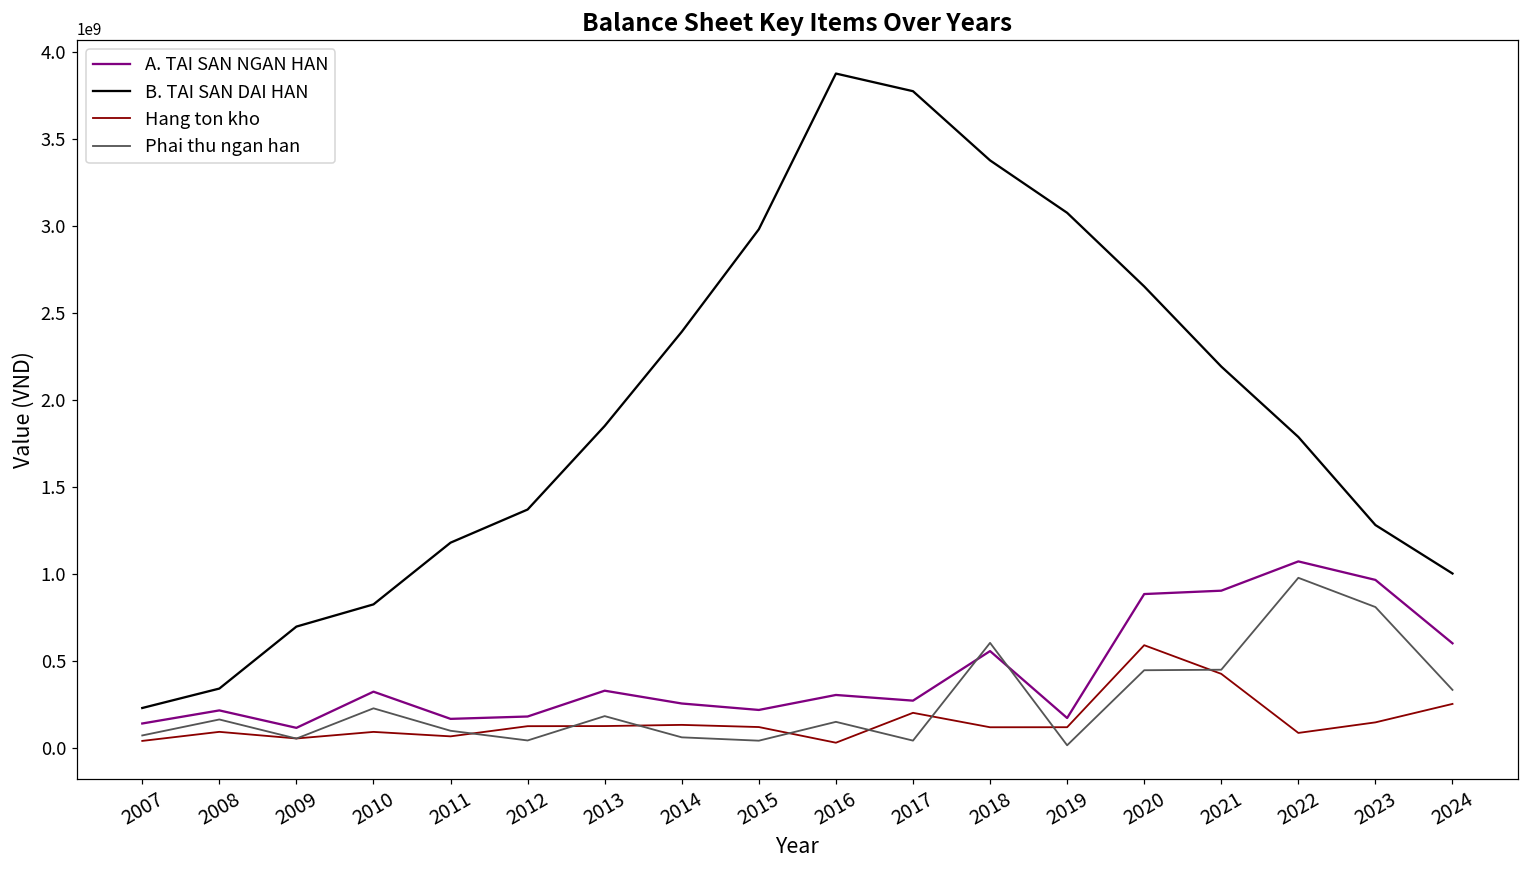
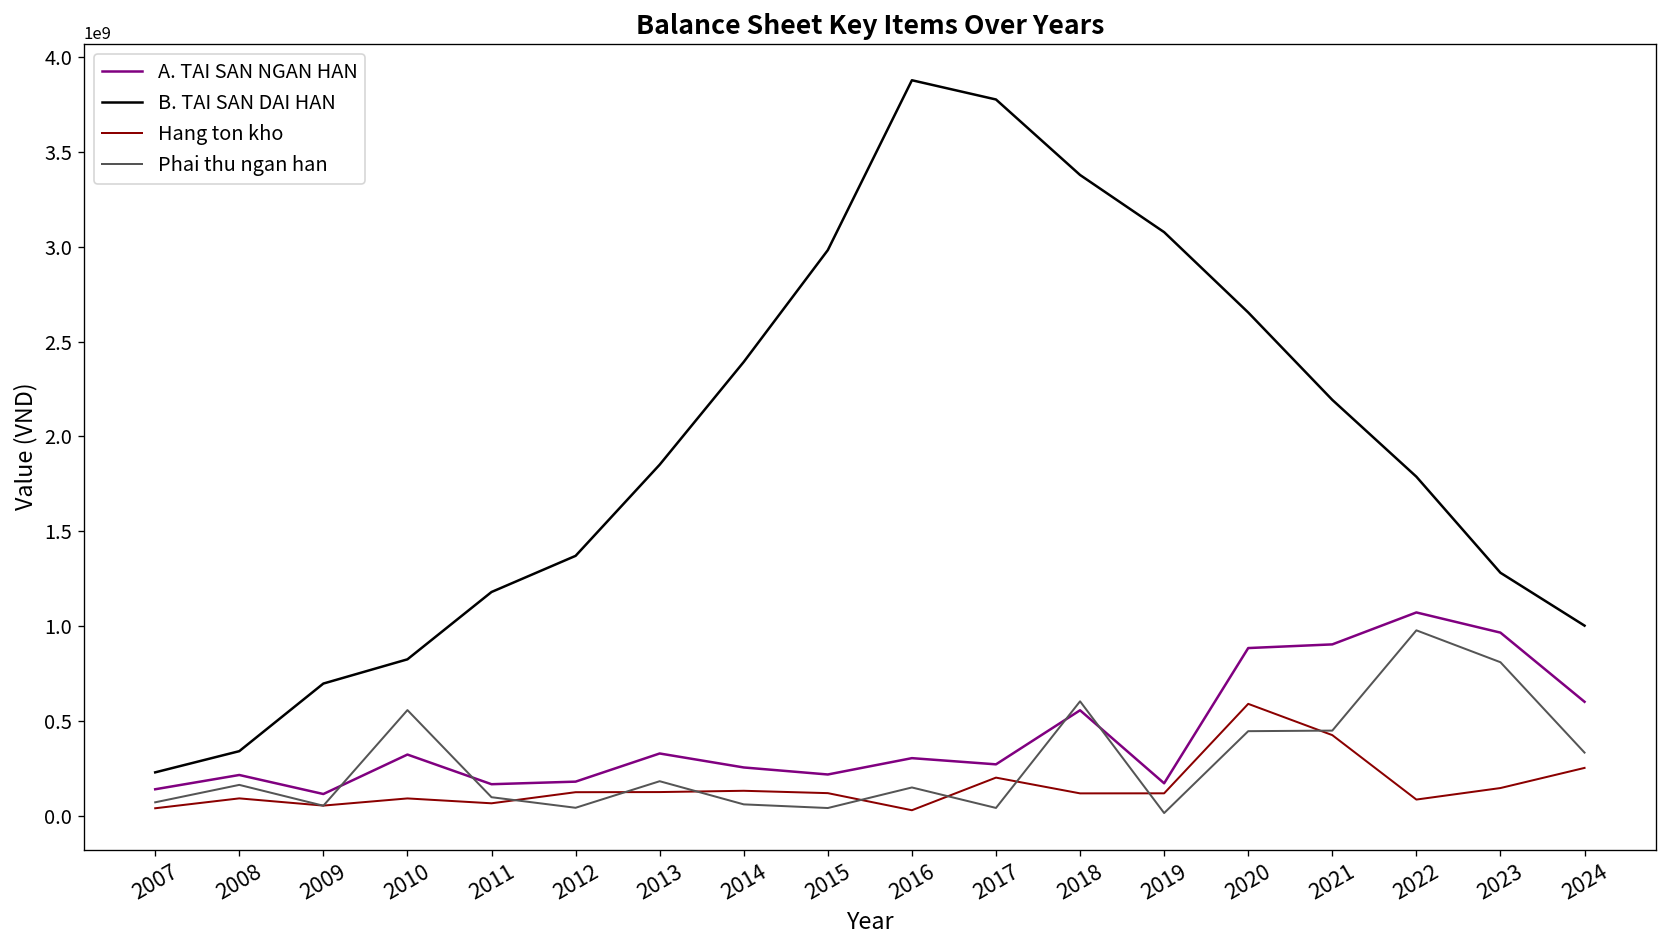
  {
    "A. TAI SAN NGAN HAN": {
      "2007": 140000000,
      "2008": 220000000,
      "2009": 120000000,
      "2010": 320000000,
      "2011": 170000000,
      "2012": 180000000,
      "2013": 330000000,
      "2014": 260000000,
      "2015": 220000000,
      "2016": 300000000,
      "2017": 270000000,
      "2018": 560000000,
      "2019": 170000000,
      "2020": 880000000,
      "2021": 900000000,
      "2022": 1070000000,
      "2023": 970000000,
      "2024": 600000000
    },
    "B. TAI SAN DAI HAN": {
      "2007": 230000000,
      "2008": 340000000,
      "2009": 700000000,
      "2010": 830000000,
      "2011": 1180000000,
      "2012": 1370000000,
      "2013": 1850000000,
      "2014": 2390000000,
      "2015": 2980000000,
      "2016": 3880000000,
      "2017": 3780000000,
      "2018": 3380000000,
      "2019": 3080000000,
      "2020": 2650000000,
      "2021": 2190000000,
      "2022": 1790000000,
      "2023": 1280000000,
      "2024": 1000000000
    },
    "Hang ton kho": {
      "2007": 40000000,
      "2008": 90000000,
      "2010": 90000000,
      "2011": 70000000,
      "2012": 130000000,
      "2013": 130000000,
      "2014": 130000000,
      "2015": 120000000,
      "2016": 30000000,
      "2017": 200000000,
      "2018": 120000000,
      "2019": 120000000,
      "2020": 590000000,
      "2021": 430000000,
      "2022": 90000000,
      "2023": 150000000,
      "2024": 250000000
    },
    "Phai thu ngan han": {
      "2007": 70000000,
      "2008": 160000000,
-     "2010": 230000000,
+     "2010": 560000000,
      "2011": 100000000,
      "2012": 40000000,
      "2013": 180000000,
      "2014": 60000000,
      "2015": 40000000,
      "2016": 150000000,
      "2017": 40000000,
      "2018": 600000000,
      "2019": 20000000,
      "2020": 450000000,
      "2021": 450000000,
      "2022": 980000000,
      "2023": 810000000,
      "2024": 330000000
    }
  }
